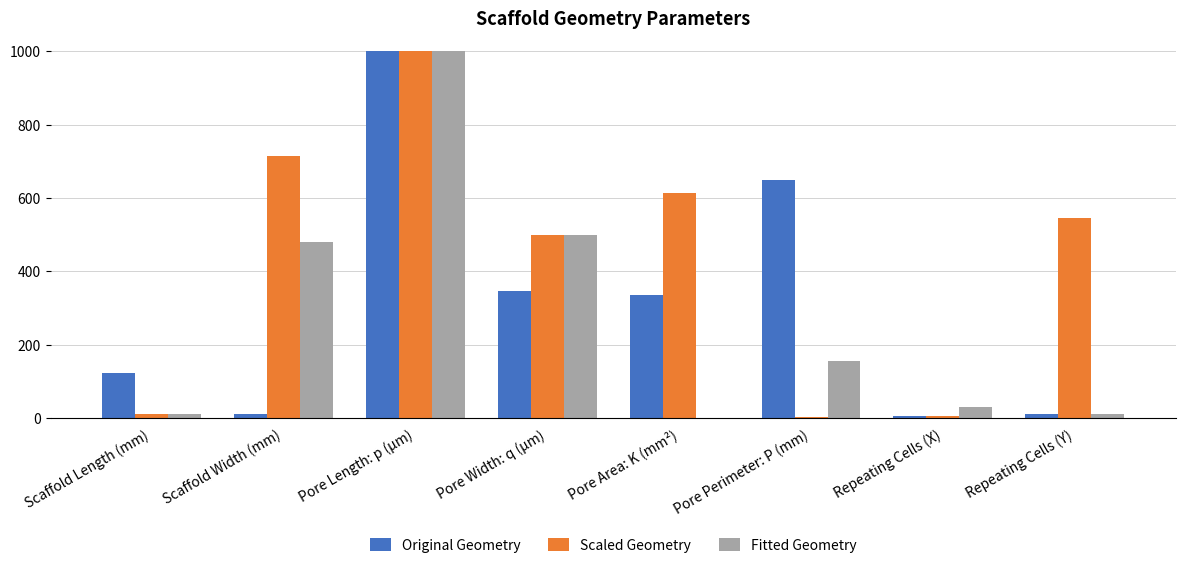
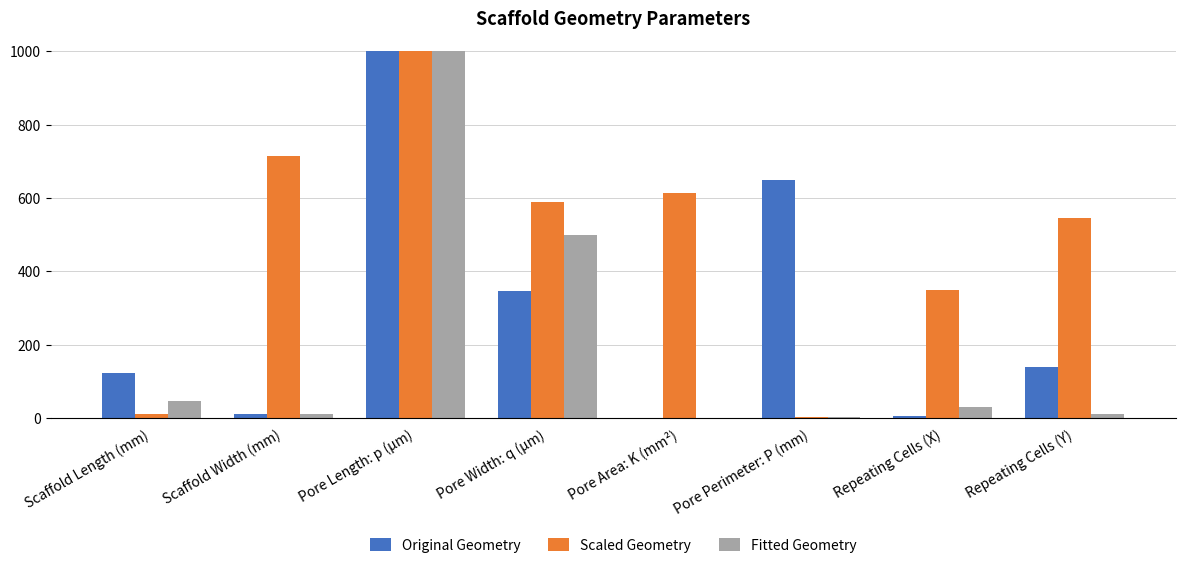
  {
    "Original Geometry": {
      "Scaffold Length (mm)": 120,
      "Scaffold Width (mm)": 10,
      "Pore Length: p (µm)": 1000,
      "Pore Width: q (µm)": 350,
-     "Pore Area: K (mm²)": 340,
+     "Pore Area: K (mm²)": 0,
      "Pore Perimeter: P (mm)": 650,
-     "Repeating Cells (Y)": 10
+     "Repeating Cells (Y)": 140
    },
    "Scaled Geometry": {
      "Scaffold Length (mm)": 10,
      "Scaffold Width (mm)": 710,
      "Pore Length: p (µm)": 1000,
-     "Pore Width: q (µm)": 500,
+     "Pore Width: q (µm)": 590,
      "Pore Area: K (mm²)": 610,
-     "Repeating Cells (X)": 10,
+     "Repeating Cells (X)": 350,
      "Repeating Cells (Y)": 540
    },
    "Fitted Geometry": {
-     "Scaffold Length (mm)": 10,
-     "Scaffold Width (mm)": 480,
+     "Scaffold Length (mm)": 50,
+     "Scaffold Width (mm)": 10,
      "Pore Length: p (µm)": 1000,
      "Pore Width: q (µm)": 500,
-     "Pore Perimeter: P (mm)": 160,
+     "Pore Perimeter: P (mm)": 0,
      "Repeating Cells (X)": 30,
      "Repeating Cells (Y)": 10
    }
  }
